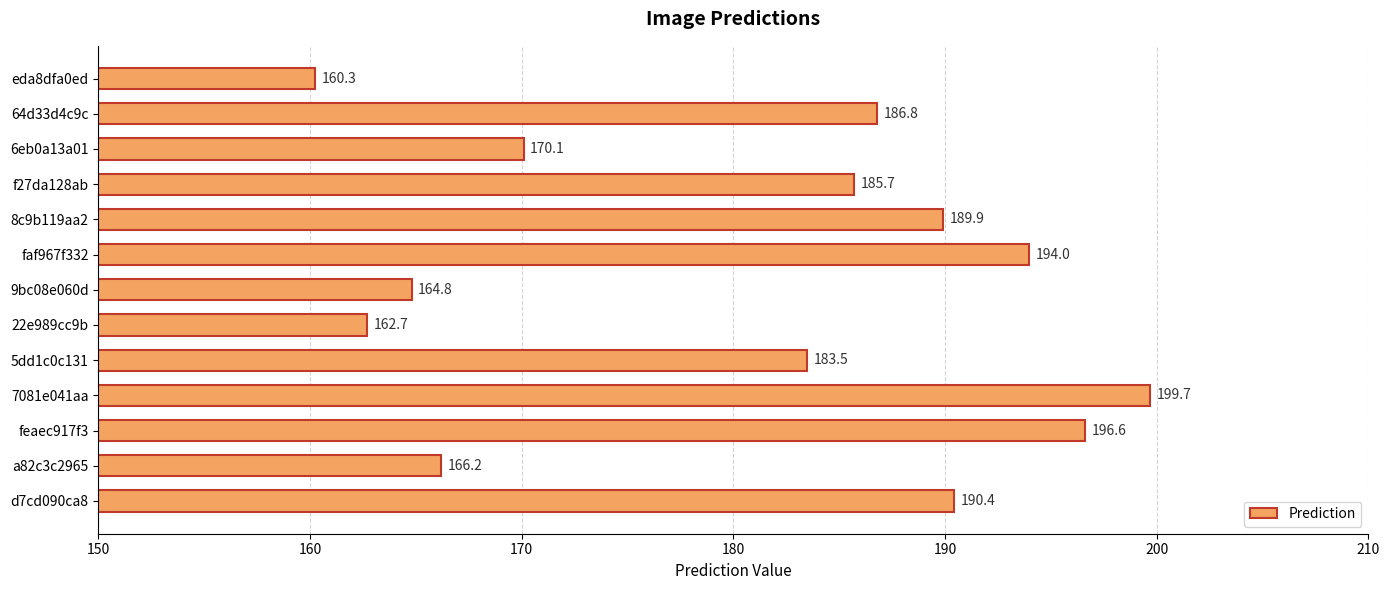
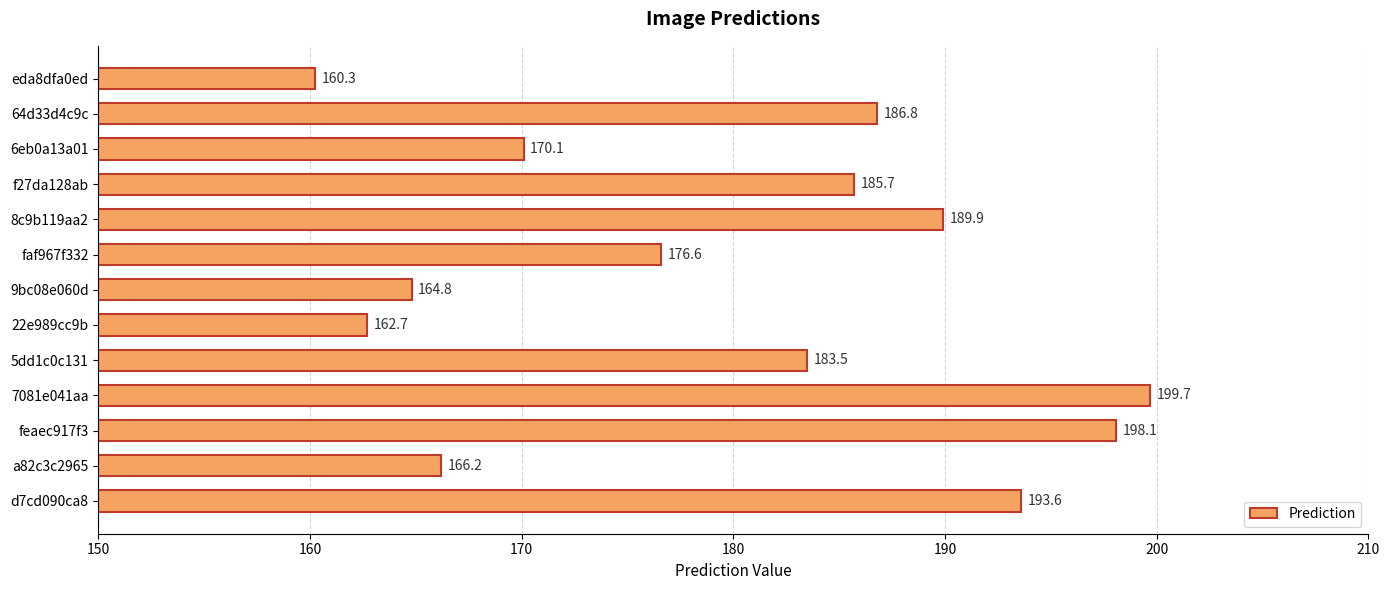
  {
    "eda8dfa0ed": 160.3,
    "64d33d4c9c": 186.8,
    "6eb0a13a01": 170.1,
    "f27da128ab": 185.7,
    "8c9b119aa2": 189.9,
-   "faf967f332": 194.0,
+   "faf967f332": 176.6,
    "9bc08e060d": 164.8,
    "22e989cc9b": 162.7,
    "5dd1c0c131": 183.5,
    "7081e041aa": 199.7,
-   "feaec917f3": 196.6,
+   "feaec917f3": 198.1,
    "a82c3c2965": 166.2,
-   "d7cd090ca8": 190.4
+   "d7cd090ca8": 193.6
  }
